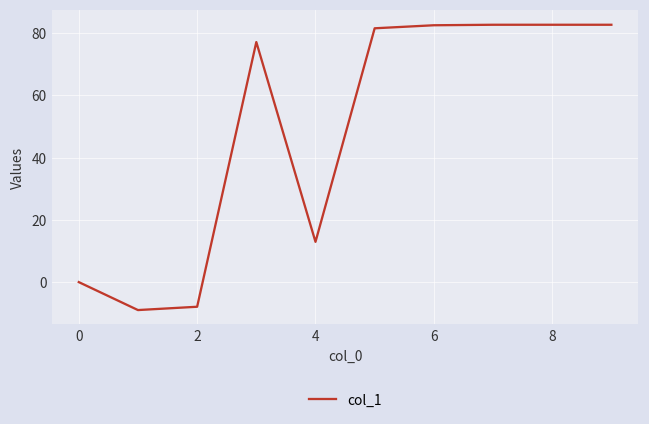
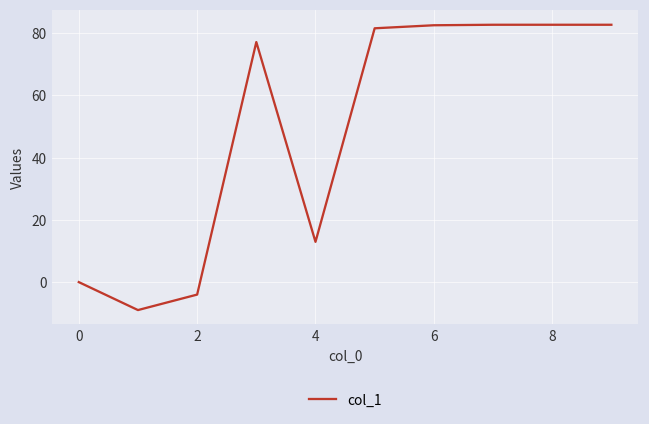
  {
    "0": 0,
-   "2": -8,
+   "2": -4,
    "4": 13,
    "6": 82,
    "8": 83
  }
